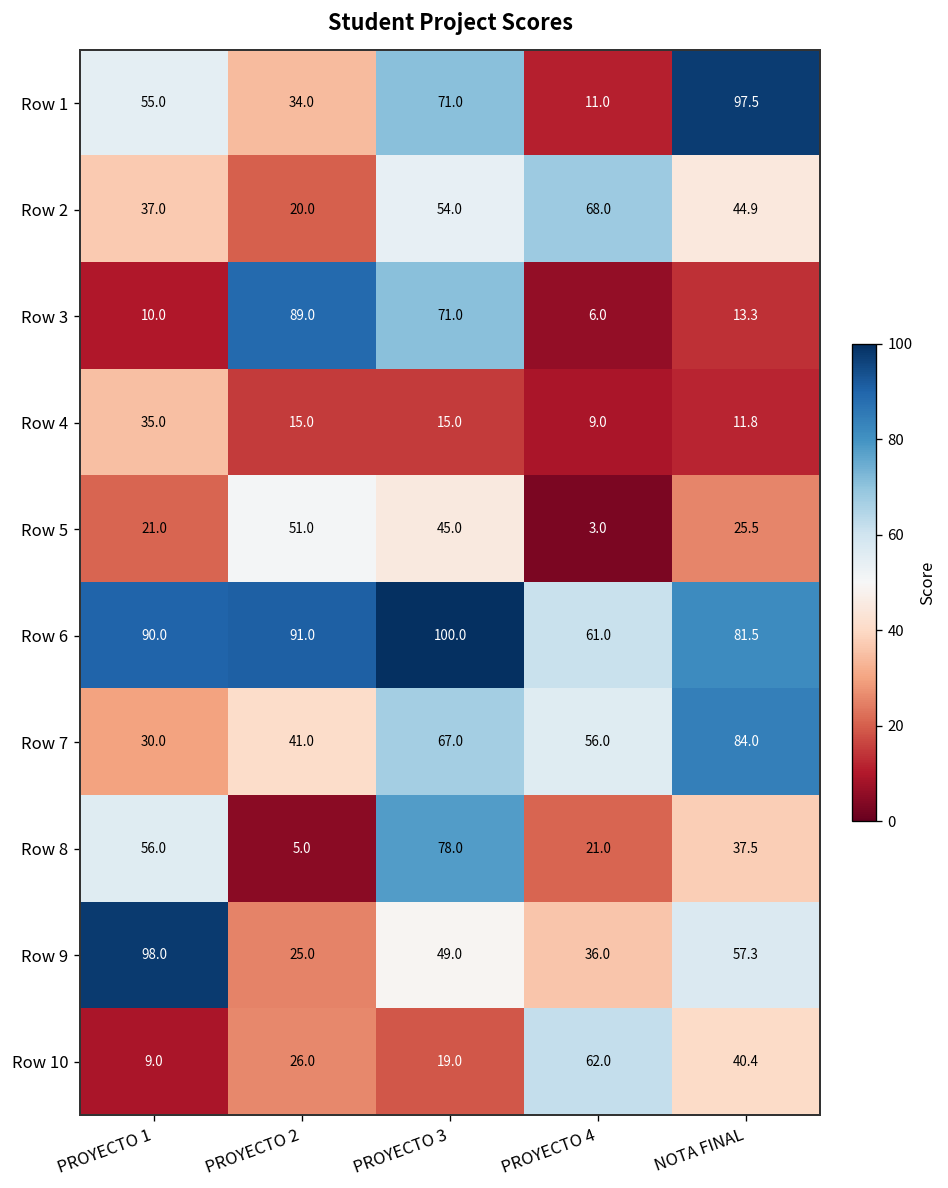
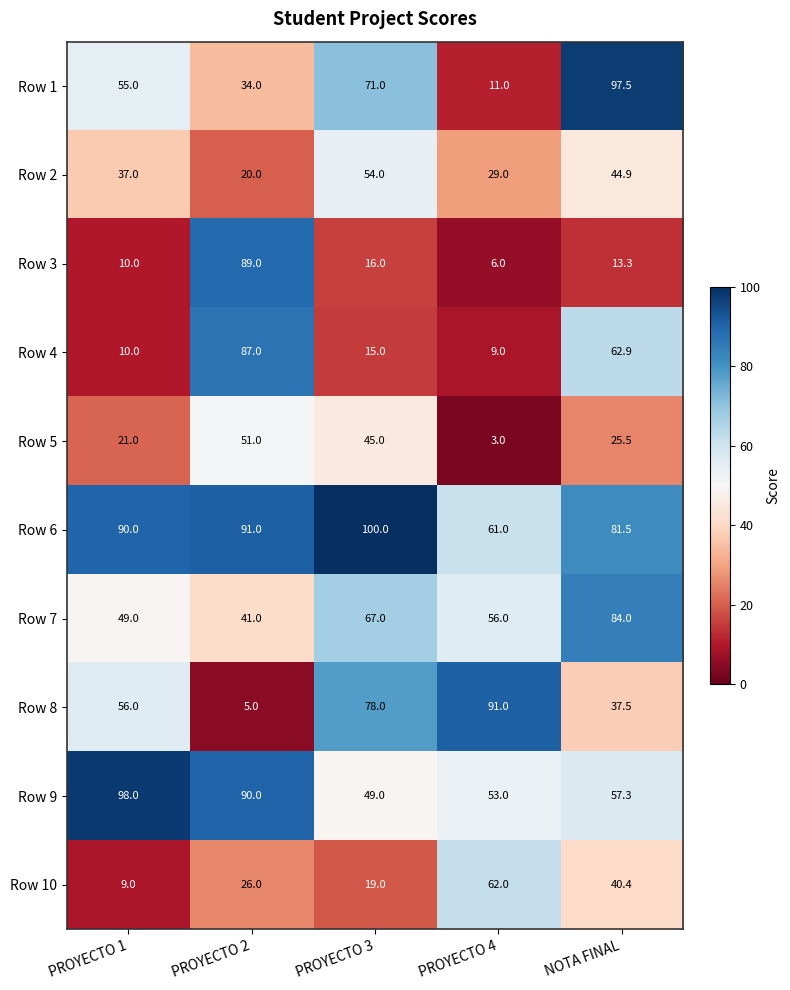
  {
    "Row 1": {
      "PROYECTO 1": 55.0,
      "PROYECTO 2": 34.0,
      "PROYECTO 3": 71.0,
      "PROYECTO 4": 11.0,
      "NOTA FINAL": 97.5
    },
    "Row 2": {
      "PROYECTO 1": 37.0,
      "PROYECTO 2": 20.0,
      "PROYECTO 3": 54.0,
-     "PROYECTO 4": 68.0,
+     "PROYECTO 4": 29.0,
      "NOTA FINAL": 44.9
    },
    "Row 3": {
      "PROYECTO 1": 10.0,
      "PROYECTO 2": 89.0,
-     "PROYECTO 3": 71.0,
+     "PROYECTO 3": 16.0,
      "PROYECTO 4": 6.0,
      "NOTA FINAL": 13.3
    },
    "Row 4": {
-     "PROYECTO 1": 35.0,
-     "PROYECTO 2": 15.0,
+     "PROYECTO 1": 10.0,
+     "PROYECTO 2": 87.0,
      "PROYECTO 3": 15.0,
      "PROYECTO 4": 9.0,
-     "NOTA FINAL": 11.8
+     "NOTA FINAL": 62.9
    },
    "Row 5": {
      "PROYECTO 1": 21.0,
      "PROYECTO 2": 51.0,
      "PROYECTO 3": 45.0,
      "PROYECTO 4": 3.0,
      "NOTA FINAL": 25.5
    },
    "Row 6": {
      "PROYECTO 1": 90.0,
      "PROYECTO 2": 91.0,
      "PROYECTO 3": 100.0,
      "PROYECTO 4": 61.0,
      "NOTA FINAL": 81.5
    },
    "Row 7": {
-     "PROYECTO 1": 30.0,
+     "PROYECTO 1": 49.0,
      "PROYECTO 2": 41.0,
      "PROYECTO 3": 67.0,
      "PROYECTO 4": 56.0,
      "NOTA FINAL": 84.0
    },
    "Row 8": {
      "PROYECTO 1": 56.0,
      "PROYECTO 2": 5.0,
      "PROYECTO 3": 78.0,
-     "PROYECTO 4": 21.0,
+     "PROYECTO 4": 91.0,
      "NOTA FINAL": 37.5
    },
    "Row 9": {
      "PROYECTO 1": 98.0,
-     "PROYECTO 2": 25.0,
+     "PROYECTO 2": 90.0,
      "PROYECTO 3": 49.0,
-     "PROYECTO 4": 36.0,
+     "PROYECTO 4": 53.0,
      "NOTA FINAL": 57.3
    },
    "Row 10": {
      "PROYECTO 1": 9.0,
      "PROYECTO 2": 26.0,
      "PROYECTO 3": 19.0,
      "PROYECTO 4": 62.0,
      "NOTA FINAL": 40.4
    }
  }
